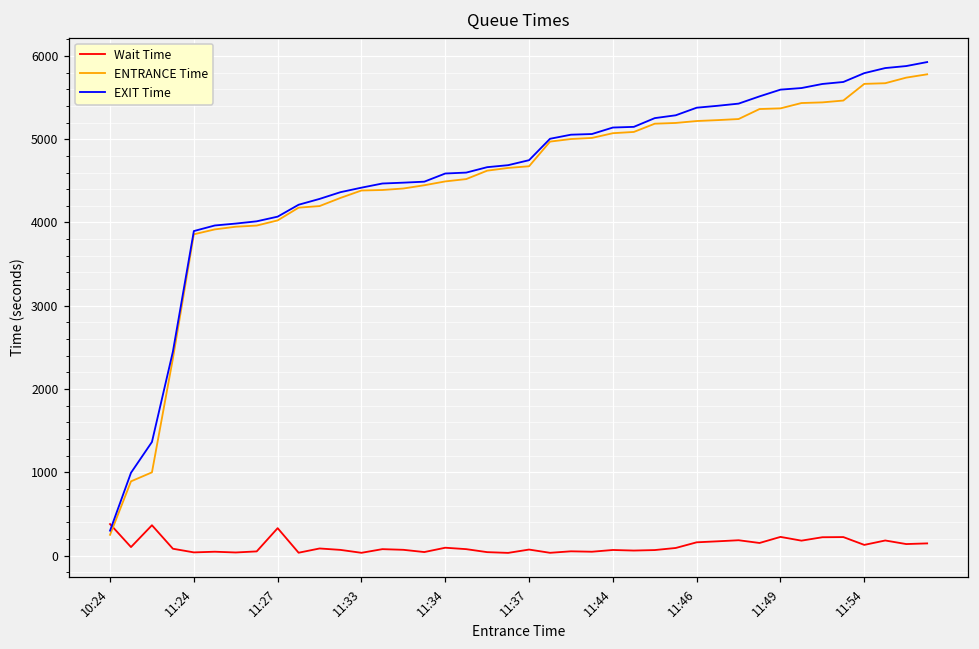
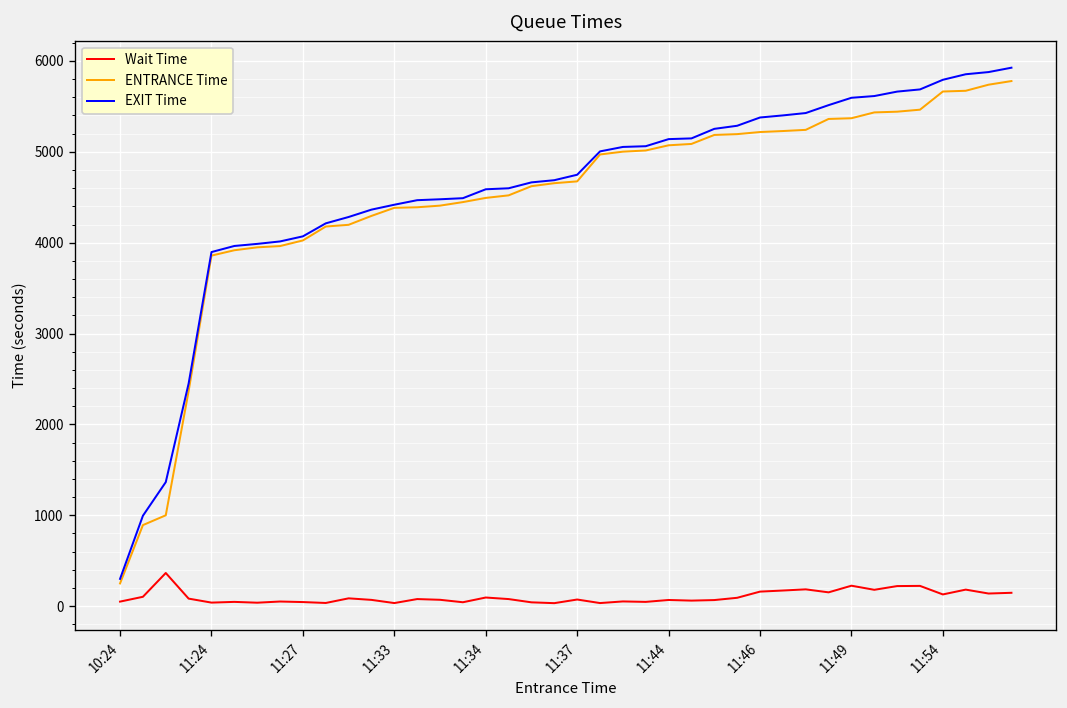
  {
    "Wait Time": {
-     "10:24": 400,
+     "10:24": 100,
      "11:24": 0,
-     "11:27": 300
+     "11:27": 0
    },
    "ENTRANCE Time": {
      "10:24": 300,
      "11:24": 3900,
      "11:27": 4000
    },
    "EXIT Time": {
      "10:24": 300,
      "11:24": 3900,
      "11:27": 4100
    }
  }
